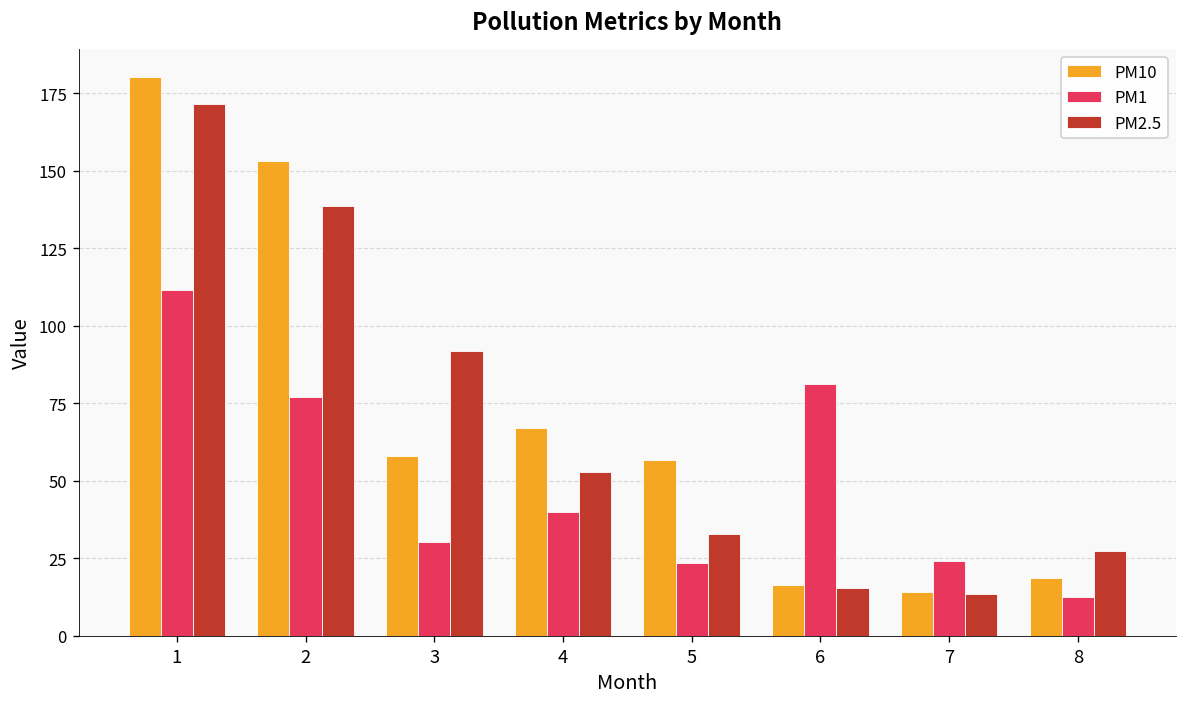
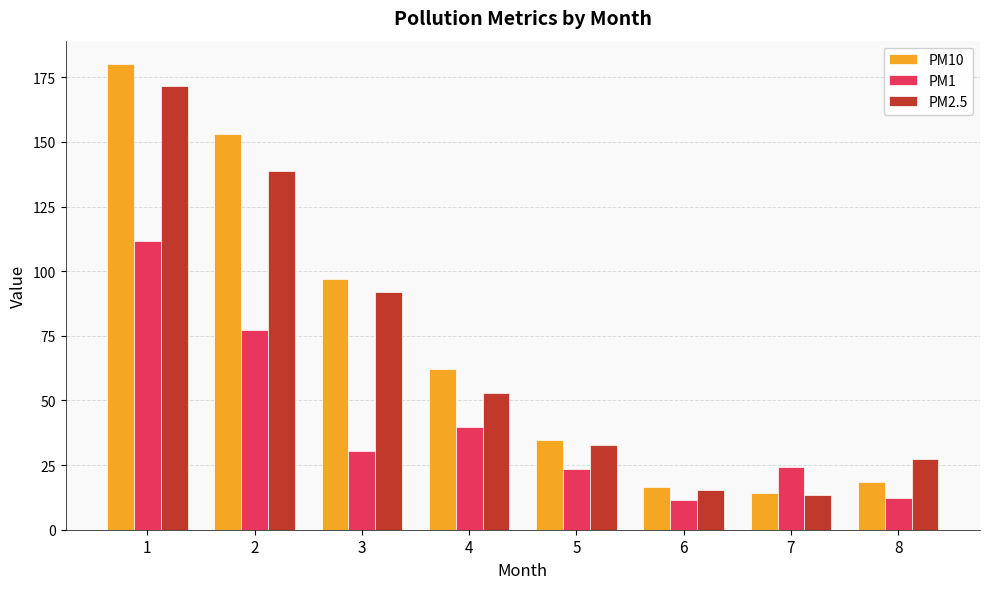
  {
    "PM10": {
      "1": 180,
      "2": 153,
-     "3": 58,
-     "4": 67,
-     "5": 57,
+     "3": 97,
+     "4": 62,
+     "5": 35,
      "6": 16,
      "7": 14,
      "8": 19
    },
    "PM1": {
      "1": 112,
      "2": 77,
      "3": 30,
      "4": 40,
      "5": 23,
-     "6": 81,
+     "6": 11,
      "7": 24,
      "8": 12
    },
    "PM2.5": {
      "1": 172,
      "2": 139,
      "3": 92,
      "4": 53,
      "5": 33,
      "6": 15,
      "7": 13,
      "8": 27
    }
  }
